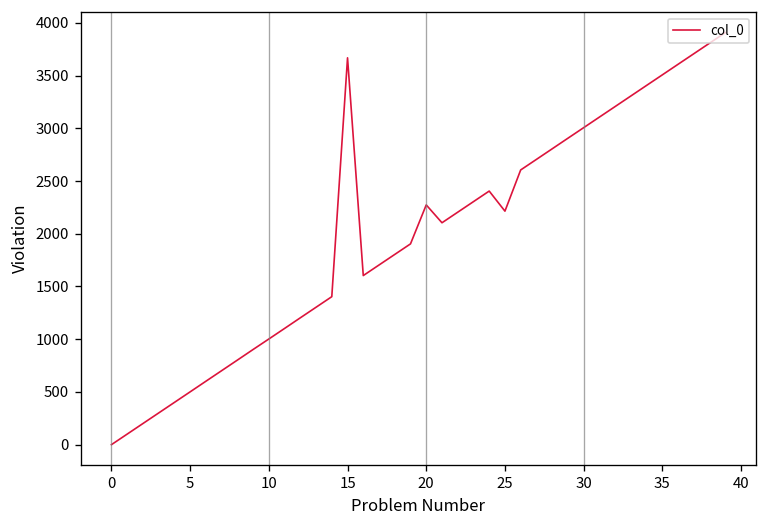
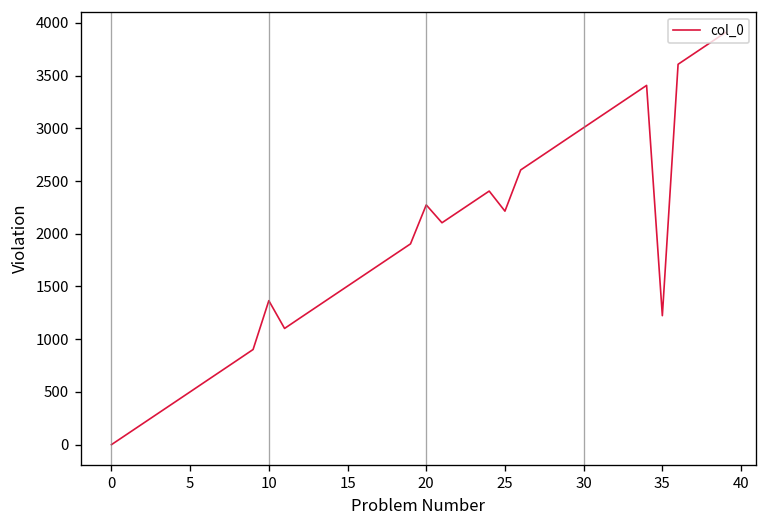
  {
    "0": 0,
    "5": 500,
-   "10": 1000,
-   "15": 3700,
+   "10": 1400,
+   "15": 1500,
    "20": 2300,
    "25": 2200,
    "30": 3000,
-   "35": 3500
+   "35": 1200
  }
